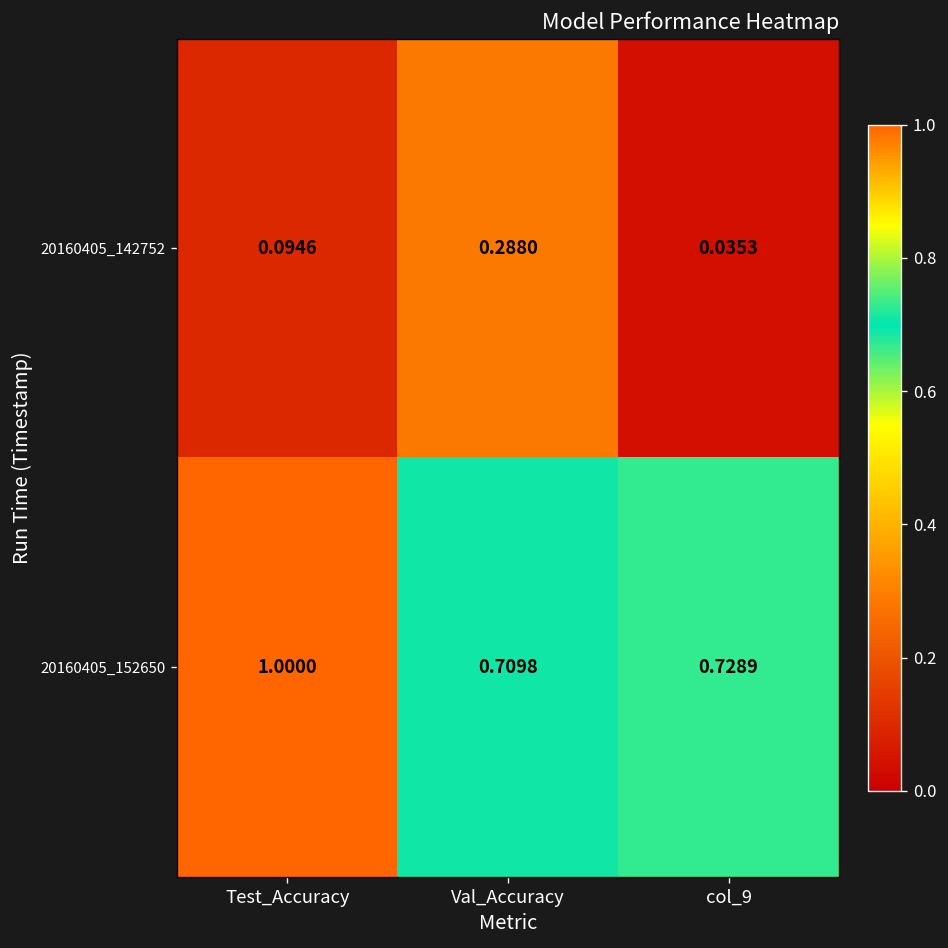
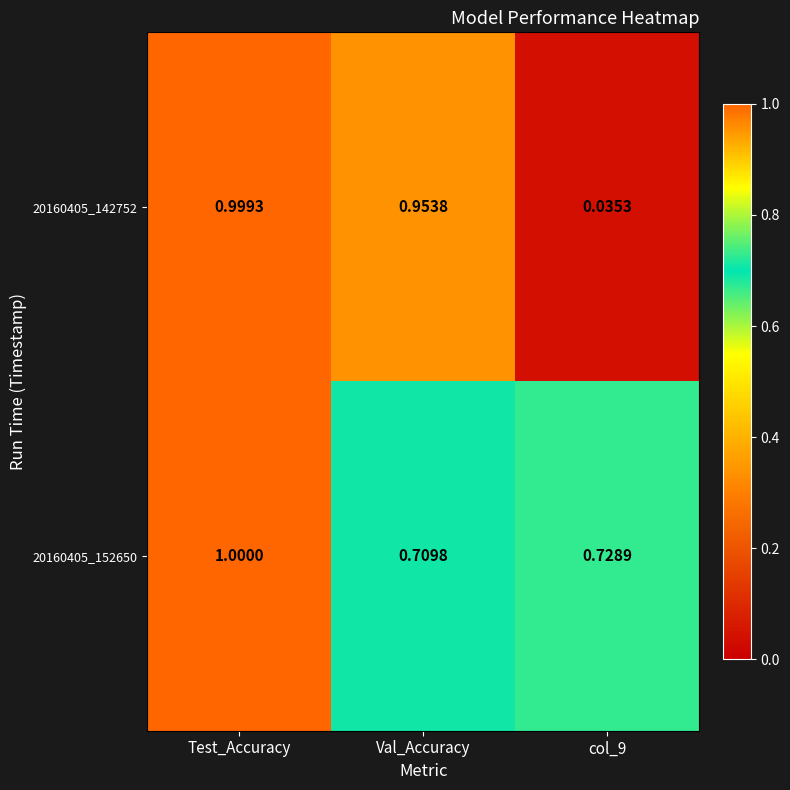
  {
    "20160405_142752": {
-     "Test_Accuracy": 0.0946,
-     "Val_Accuracy": 0.2880,
+     "Test_Accuracy": 0.9993,
+     "Val_Accuracy": 0.9538,
      "col_9": 0.0353
    },
    "20160405_152650": {
      "Test_Accuracy": 1.0000,
      "Val_Accuracy": 0.7098,
      "col_9": 0.7289
    }
  }
